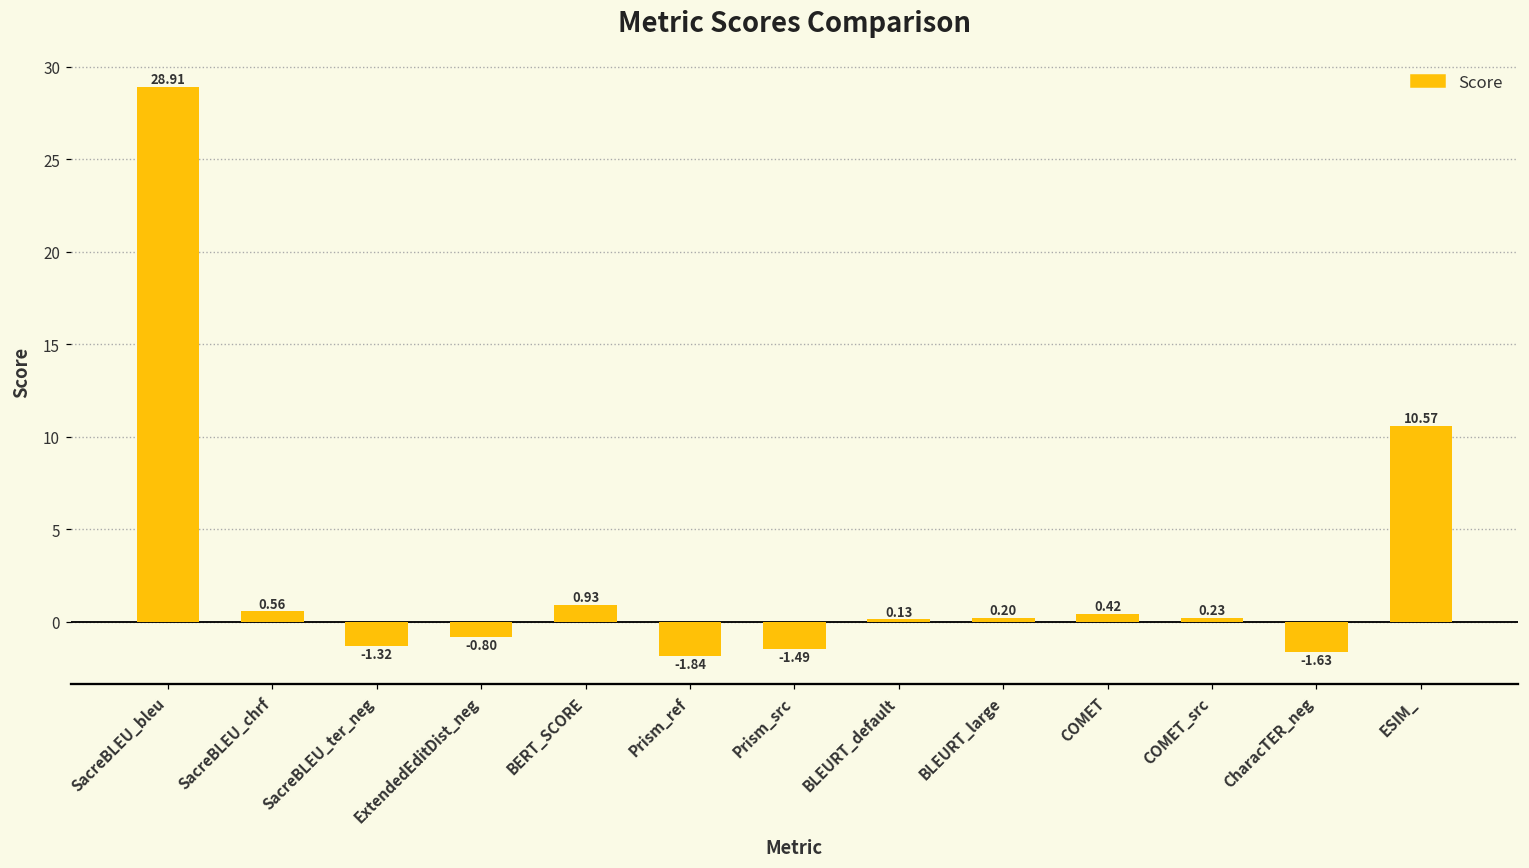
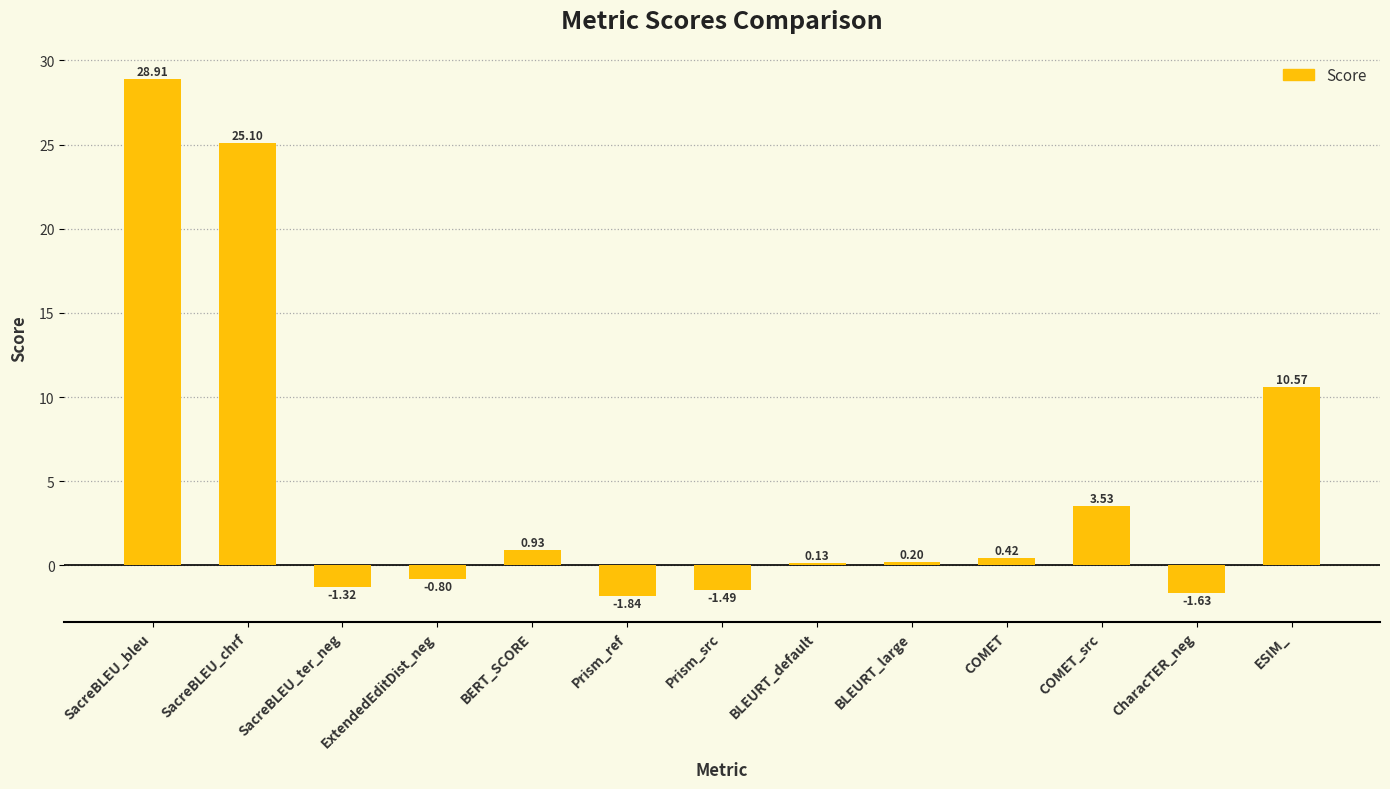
  {
    "SacreBLEU_bleu": 28.91,
-   "SacreBLEU_chrf": 0.56,
+   "SacreBLEU_chrf": 25.10,
    "SacreBLEU_ter_neg": -1.32,
    "ExtendedEditDist_neg": -0.80,
    "BERT_SCORE": 0.93,
    "Prism_ref": -1.84,
    "Prism_src": -1.49,
    "BLEURT_default": 0.13,
    "BLEURT_large": 0.20,
    "COMET": 0.42,
-   "COMET_src": 0.23,
+   "COMET_src": 3.53,
    "CharacTER_neg": -1.63,
    "ESIM_": 10.57
  }
